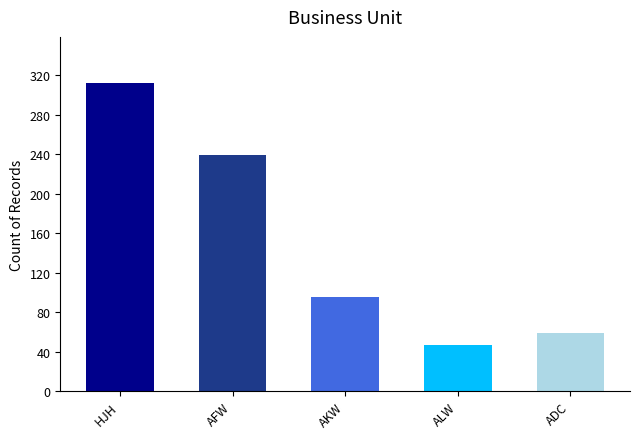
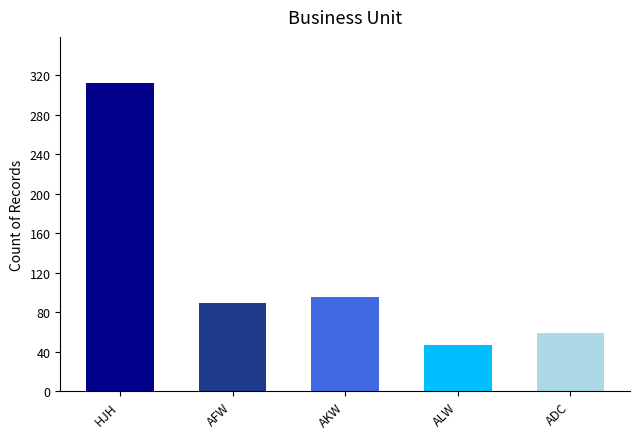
  {
    "HJH": 310,
-   "AFW": 240,
+   "AFW": 90,
    "AKW": 100,
    "ALW": 50,
    "ADC": 60
  }
